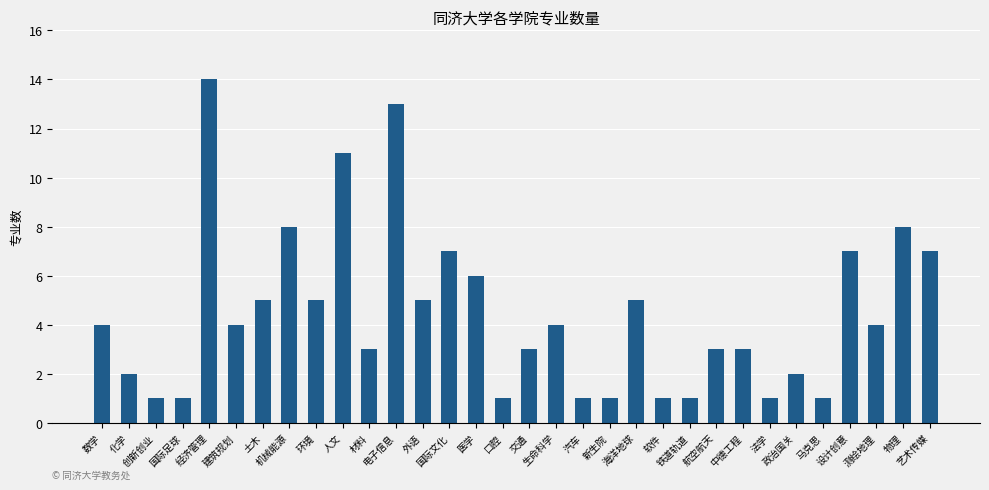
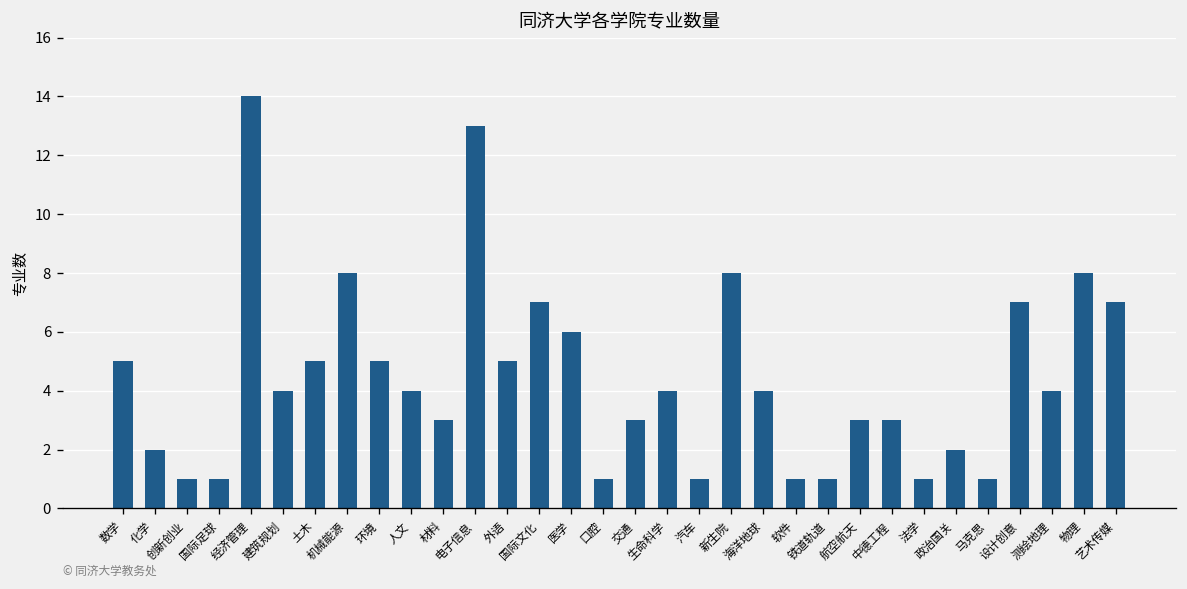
  {
-   "数学": 4,
+   "数学": 5,
    "化学": 2,
    "创新创业": 1,
    "国际足球": 1,
    "经济管理": 14,
    "建筑规划": 4,
    "土木": 5,
    "机械能源": 8,
    "环境": 5,
-   "人文": 11,
+   "人文": 4,
    "材料": 3,
    "电子信息": 13,
    "外语": 5,
    "国际文化": 7,
    "医学": 6,
    "口腔": 1,
    "交通": 3,
    "生命科学": 4,
    "汽车": 1,
-   "新生院": 1,
-   "海洋地球": 5,
+   "新生院": 8,
+   "海洋地球": 4,
    "软件": 1,
    "铁道轨道": 1,
    "航空航天": 3,
    "中德工程": 3,
    "法学": 1,
    "政治国关": 2,
    "马克思": 1,
    "设计创意": 7,
    "测绘地理": 4,
    "物理": 8,
    "艺术传媒": 7
  }
